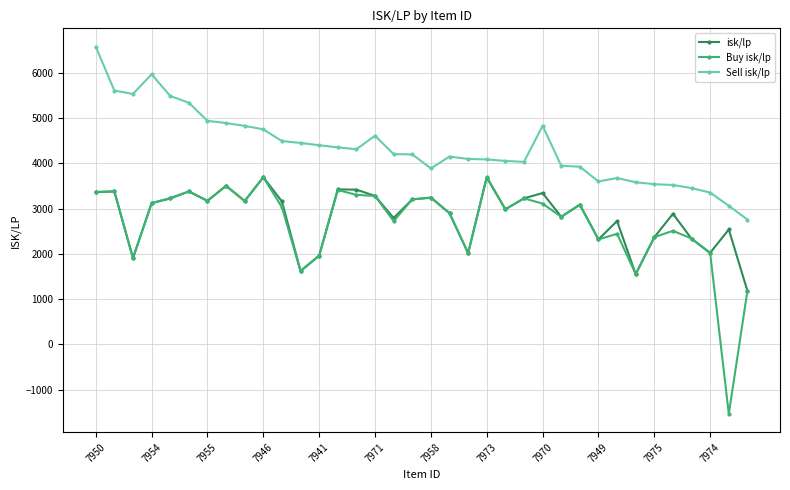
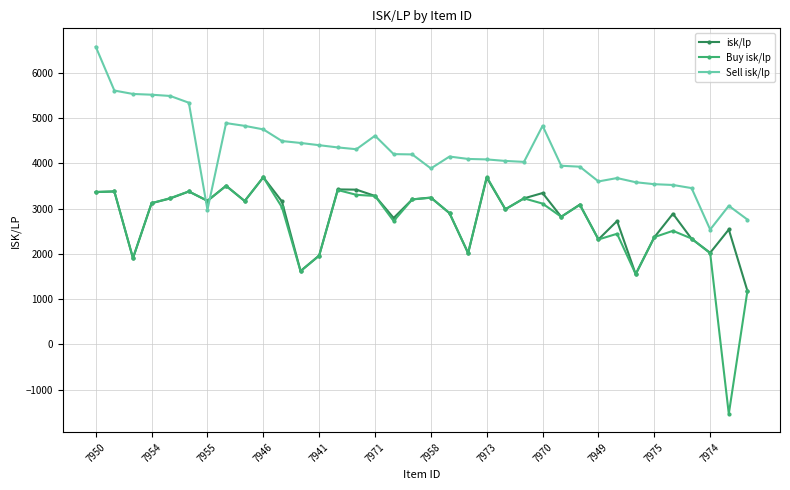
  {
    "Sell isk/lp": {
      "7950": 6600,
-     "7954": 6000,
-     "7955": 4900,
+     "7954": 5500,
+     "7955": 3000,
      "7946": 4700,
      "7941": 4400,
      "7971": 4600,
      "7958": 3900,
      "7973": 4100,
      "7970": 4800,
      "7949": 3600,
      "7975": 3500,
-     "7974": 3400
+     "7974": 2500
    }
  }
